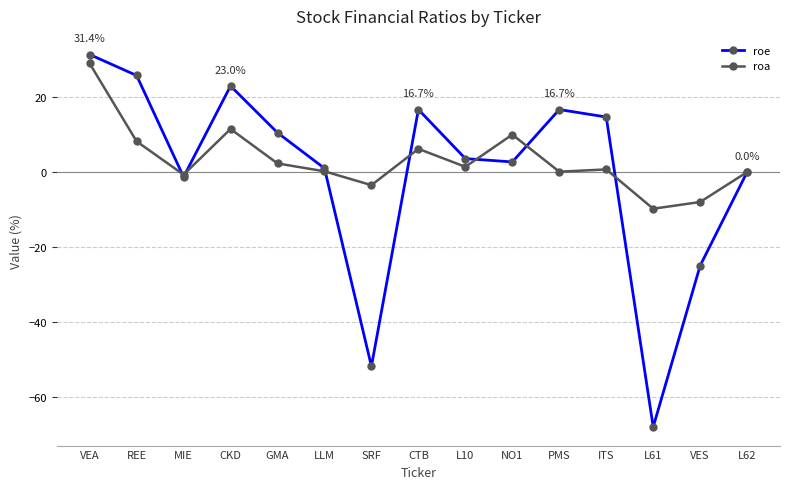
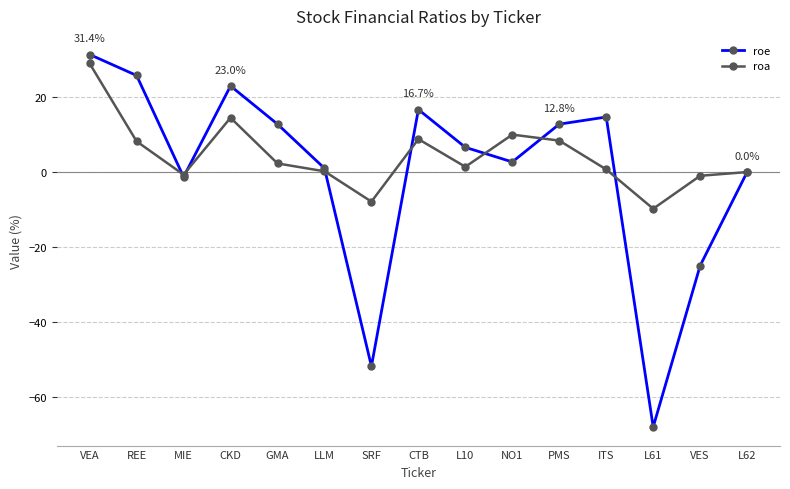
  {
    "roe": {
      "VEA": "31.4%",
      "CKD": "23.0%",
-     "GMA": "11",
+     "GMA": "13",
      "CTB": "16.7%",
-     "L10": "4",
-     "PMS": "16.7%"
+     "L10": "7",
+     "PMS": "12.8%"
    },
    "roa": {
      "VEA": "29",
      "REE": "8",
-     "CKD": "12",
+     "CKD": "14",
      "GMA": "2",
      "LLM": "0",
-     "SRF": "-4",
-     "CTB": "6",
+     "SRF": "-8",
+     "CTB": "9",
      "L10": "1",
      "NO1": "10",
-     "PMS": "0",
+     "PMS": "8",
      "ITS": "1",
      "L61": "-10",
-     "VES": "-8"
+     "VES": "-1"
    }
  }
